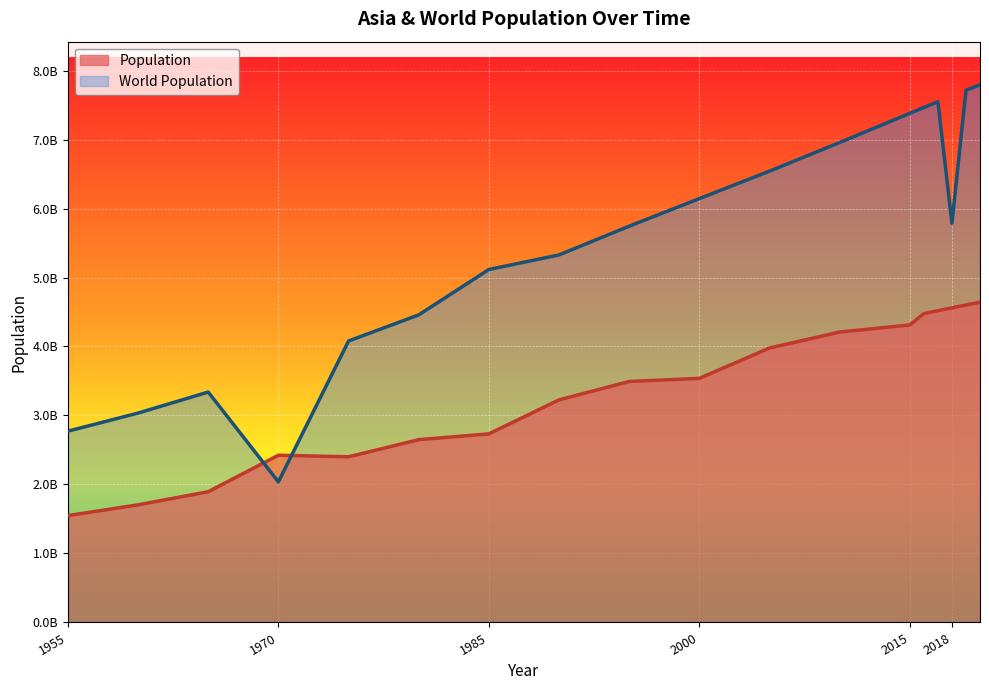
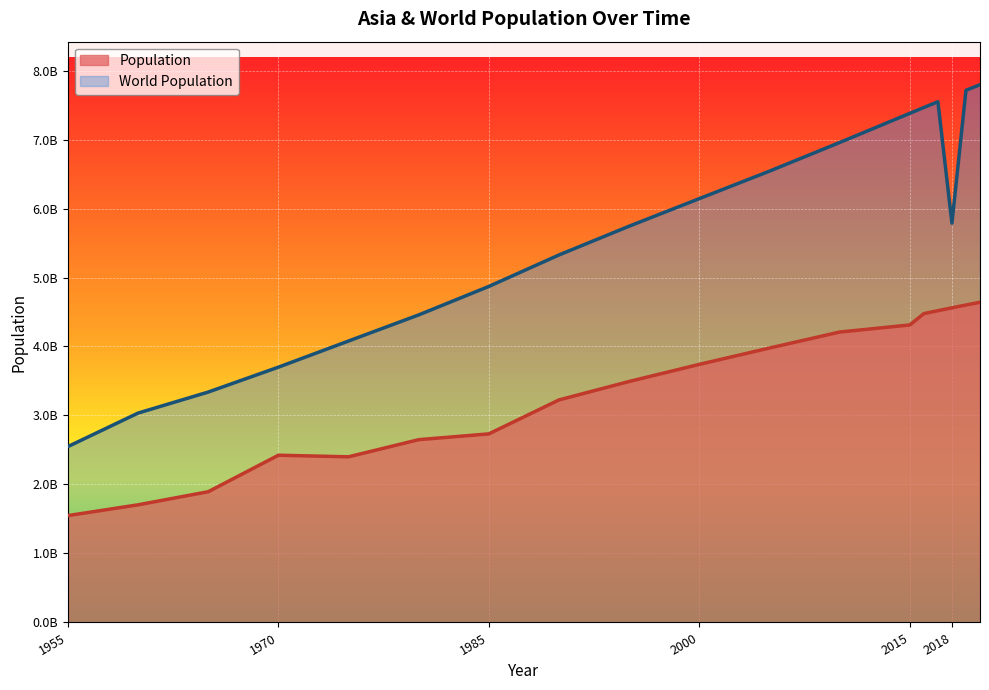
  {
    "Population": {
      "1955": 1500000000,
      "1970": 2400000000,
      "1985": 2700000000,
-     "2000": 3500000000,
+     "2000": 3700000000,
      "2015": 4300000000,
      "2018": 4600000000
    },
    "World Population": {
-     "1955": 2800000000,
-     "1970": 2000000000,
-     "1985": 5100000000,
+     "1955": 2500000000,
+     "1970": 3700000000,
+     "1985": 4900000000,
      "2000": 6100000000,
      "2015": 7400000000,
      "2018": 5800000000
    }
  }
